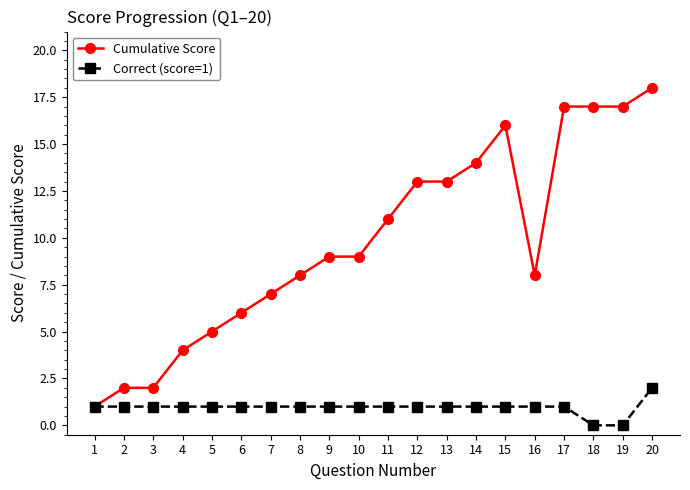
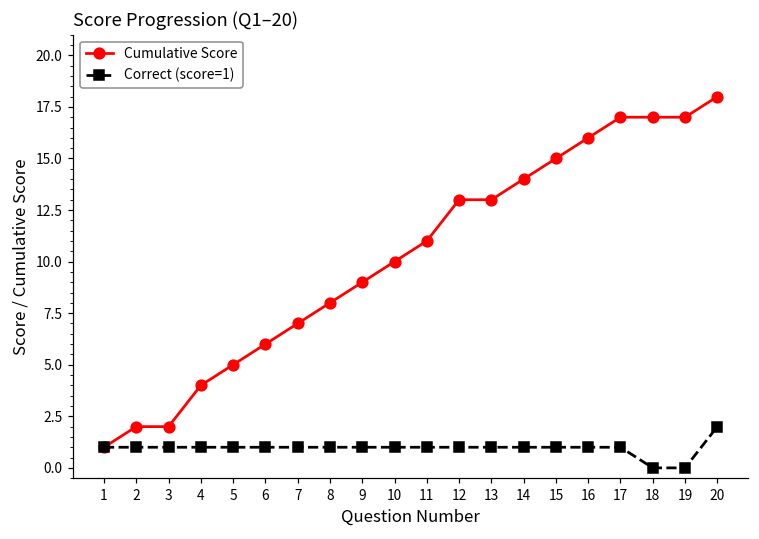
  {
    "Cumulative Score": {
      "2": 2,
      "3": 2,
      "4": 4,
      "5": 5,
      "6": 6,
      "7": 7,
      "8": 8,
      "9": 9,
-     "10": 9,
+     "10": 10,
      "11": 11,
      "12": 13,
      "13": 13,
      "14": 14,
-     "15": 16,
-     "16": 8,
+     "15": 15,
+     "16": 16,
      "17": 17,
      "18": 17,
      "19": 17,
      "20": 18
    },
    "Correct (score=1)": {
      "2": 1,
      "3": 1,
      "4": 1,
      "5": 1,
      "6": 1,
      "7": 1,
      "8": 1,
      "9": 1,
      "10": 1,
      "11": 1,
      "12": 1,
      "13": 1,
      "14": 1,
      "15": 1,
      "16": 1,
      "17": 1,
      "18": 0,
      "19": 0,
      "20": 2
    }
  }
